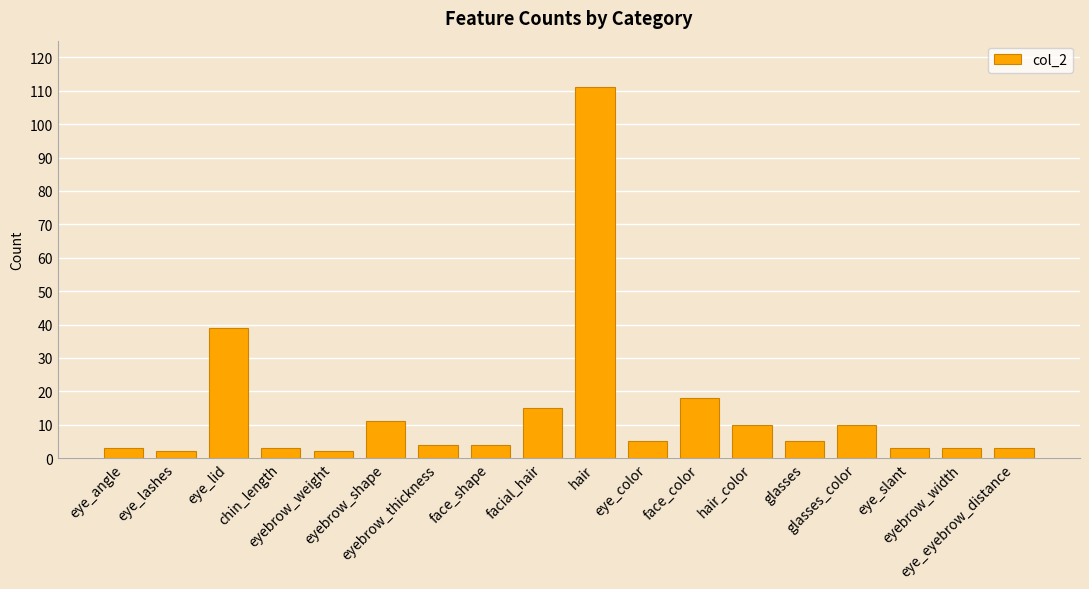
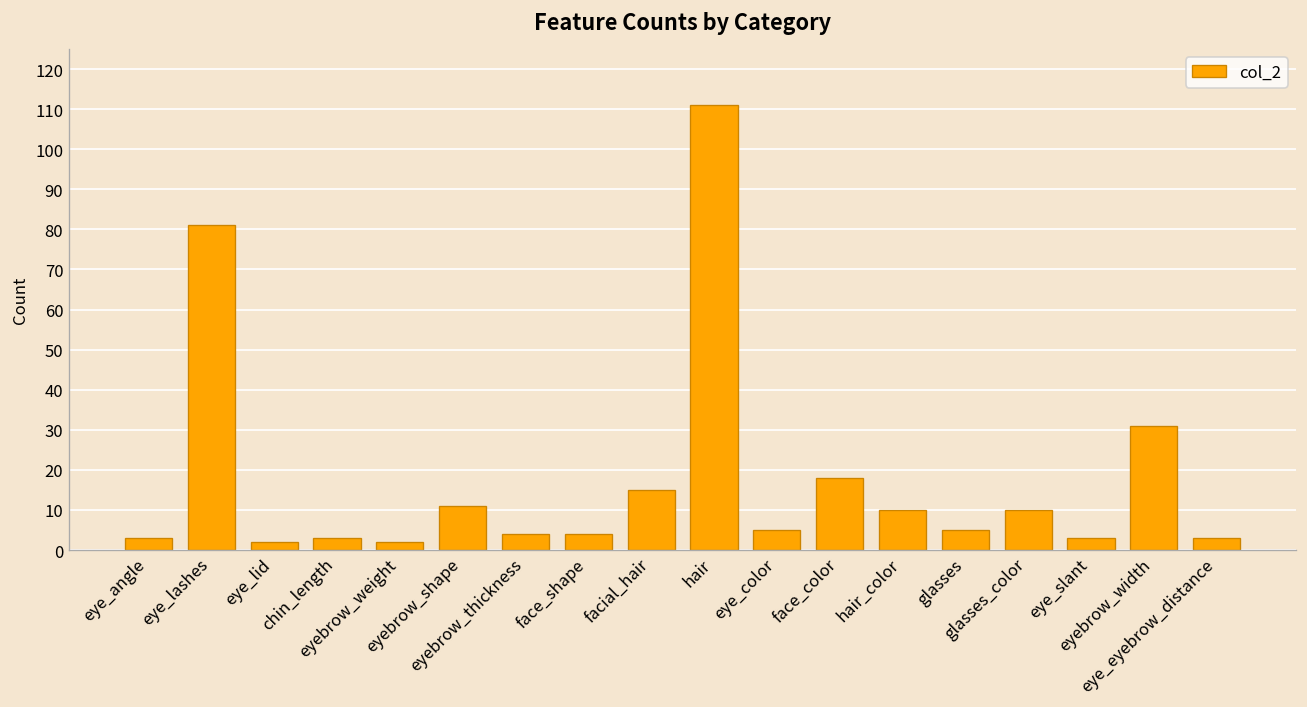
  {
    "eye_angle": 3,
-   "eye_lashes": 2,
-   "eye_lid": 39,
+   "eye_lashes": 81,
+   "eye_lid": 2,
    "chin_length": 3,
    "eyebrow_weight": 2,
    "eyebrow_shape": 11,
    "eyebrow_thickness": 4,
    "face_shape": 4,
    "facial_hair": 15,
    "hair": 111,
    "eye_color": 5,
    "face_color": 18,
    "hair_color": 10,
    "glasses": 5,
    "glasses_color": 10,
    "eye_slant": 3,
-   "eyebrow_width": 3,
+   "eyebrow_width": 31,
    "eye_eyebrow_distance": 3
  }
